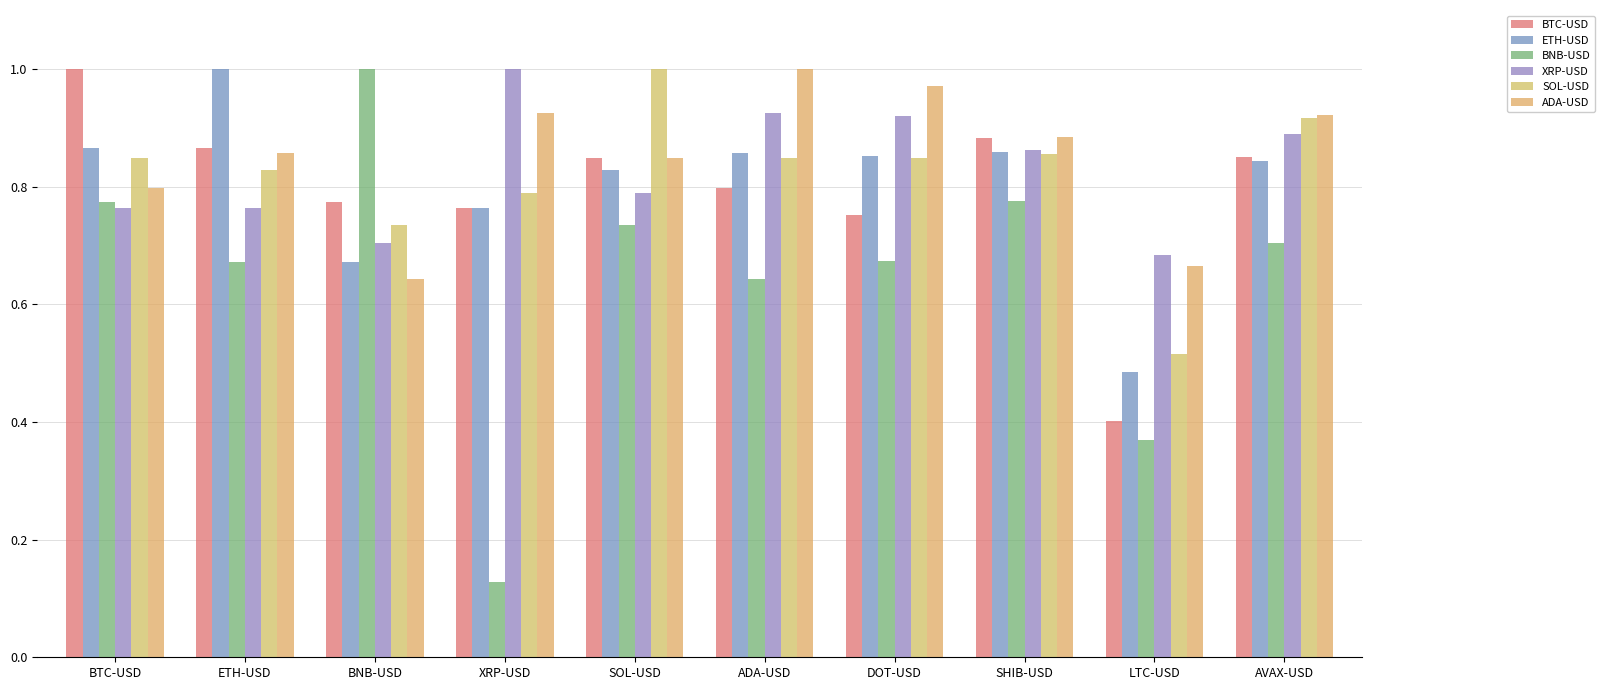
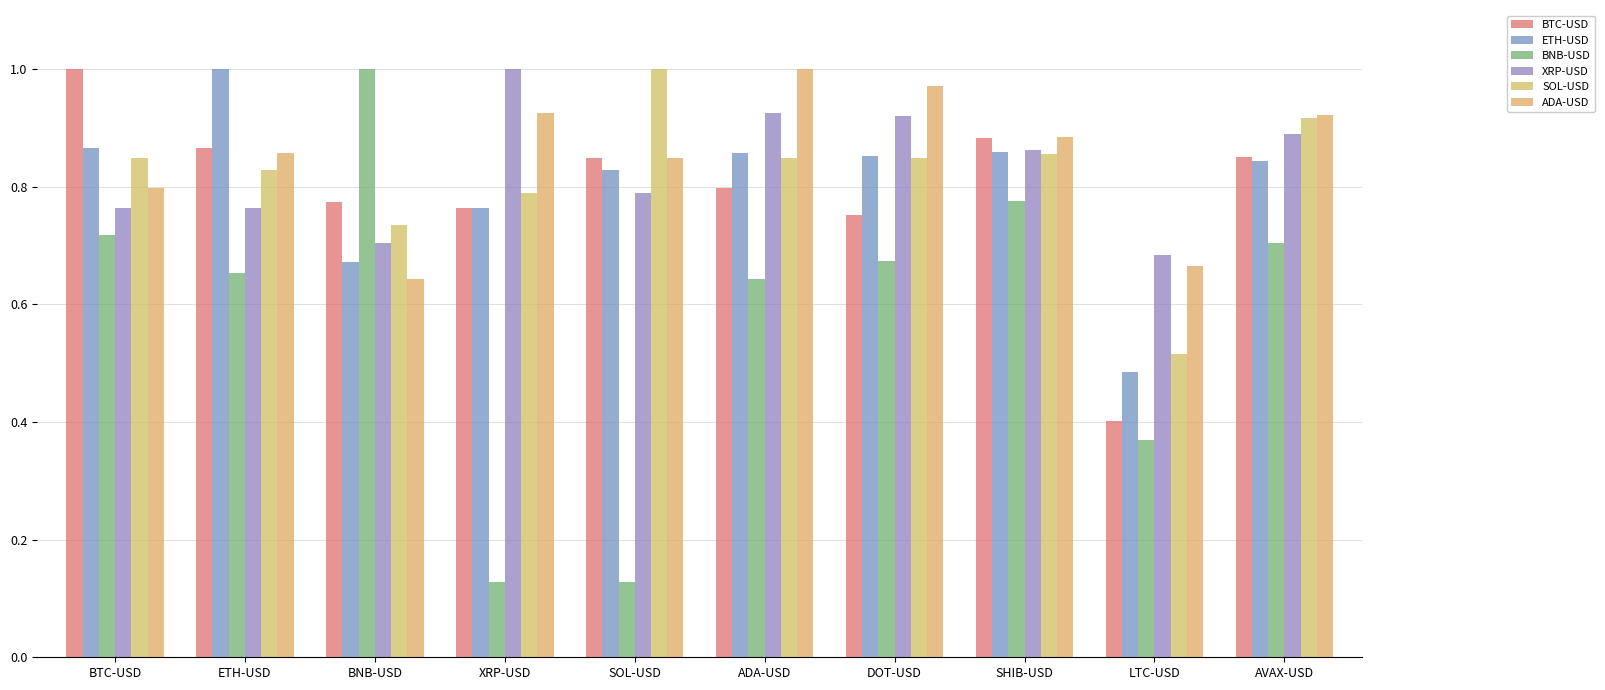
  {
    "BNB-USD": {
-     "BTC-USD": 0.77,
-     "ETH-USD": 0.67,
+     "BTC-USD": 0.72,
+     "ETH-USD": 0.65,
      "BNB-USD": 1.00,
      "XRP-USD": 0.13,
-     "SOL-USD": 0.73,
+     "SOL-USD": 0.13,
      "ADA-USD": 0.64,
      "DOT-USD": 0.67,
      "SHIB-USD": 0.77,
      "LTC-USD": 0.37,
      "AVAX-USD": 0.70
    }
  }
